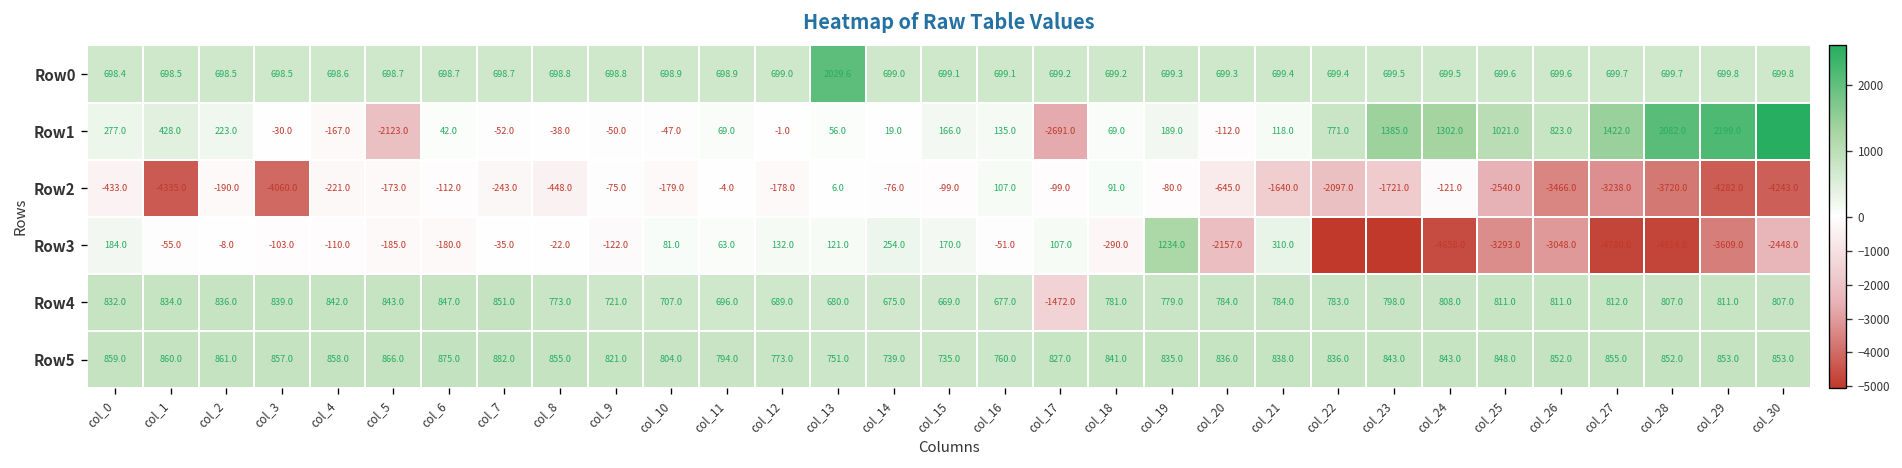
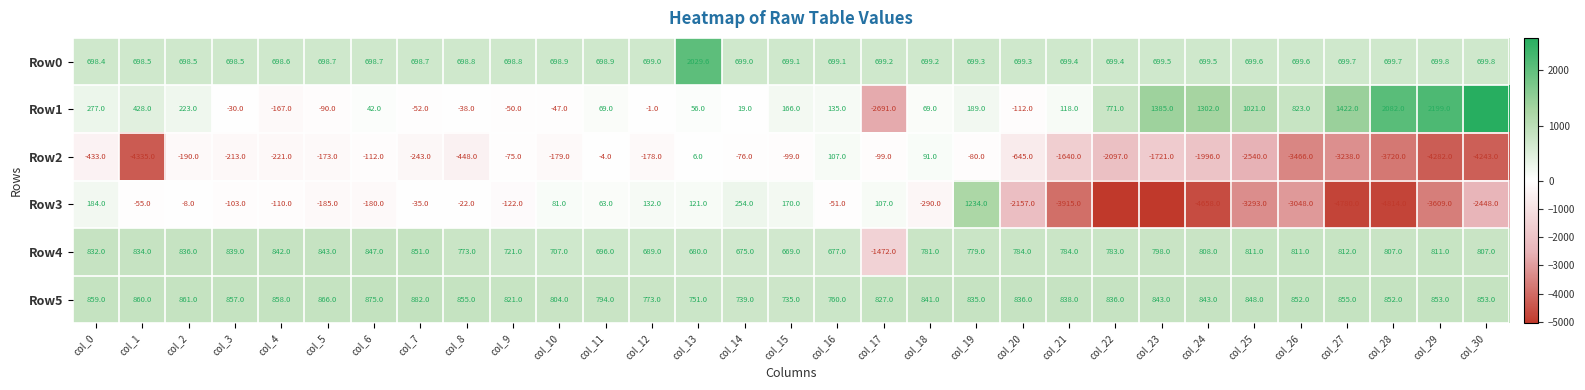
  {
    "Row0": {
      "col_0": 698.4,
      "col_1": 698.5,
      "col_2": 698.5,
      "col_3": 698.5,
      "col_4": 698.6,
      "col_5": 698.7,
      "col_6": 698.7,
      "col_7": 698.7,
      "col_8": 698.8,
      "col_9": 698.8,
      "col_10": 698.9,
      "col_11": 698.9,
      "col_12": 699.0,
      "col_13": 2029.6,
      "col_14": 699.0,
      "col_15": 699.1,
      "col_16": 699.1,
      "col_17": 699.2,
      "col_18": 699.2,
      "col_19": 699.3,
      "col_20": 699.3,
      "col_21": 699.4,
      "col_22": 699.4,
      "col_23": 699.5,
      "col_24": 699.5,
      "col_25": 699.6,
      "col_26": 699.6,
      "col_27": 699.7,
      "col_28": 699.7,
      "col_29": 699.8,
      "col_30": 699.8
    },
    "Row1": {
      "col_0": 277.0,
      "col_1": 428.0,
      "col_2": 223.0,
      "col_3": -30.0,
      "col_4": -167.0,
-     "col_5": -2123.0,
+     "col_5": -90.0,
      "col_6": 42.0,
      "col_7": -52.0,
      "col_8": -38.0,
      "col_9": -50.0,
      "col_10": -47.0,
      "col_11": 69.0,
      "col_12": -1.0,
      "col_13": 56.0,
      "col_14": 19.0,
      "col_15": 166.0,
      "col_16": 135.0,
      "col_17": -2691.0,
      "col_18": 69.0,
      "col_19": 189.0,
      "col_20": -112.0,
      "col_21": 118.0,
      "col_22": 771.0,
      "col_23": 1385.0,
      "col_24": 1302.0,
      "col_25": 1021.0,
      "col_26": 823.0,
      "col_27": 1422.0,
      "col_28": 2082.0
    },
    "Row2": {
      "col_0": -433.0,
      "col_2": -190.0,
-     "col_3": -4060.0,
+     "col_3": -213.0,
      "col_4": -221.0,
      "col_5": -173.0,
      "col_6": -112.0,
      "col_7": -243.0,
      "col_8": -448.0,
      "col_9": -75.0,
      "col_10": -179.0,
      "col_11": -4.0,
      "col_12": -178.0,
      "col_13": 6.0,
      "col_14": -76.0,
      "col_15": -99.0,
      "col_16": 107.0,
      "col_17": -99.0,
      "col_18": 91.0,
      "col_19": -80.0,
      "col_20": -645.0,
      "col_21": -1640.0,
      "col_22": -2097.0,
      "col_23": -1721.0,
-     "col_24": -121.0,
+     "col_24": -1996.0,
      "col_25": -2540.0,
      "col_26": -3466.0,
      "col_27": -3238.0,
      "col_28": -3720.0
    },
    "Row3": {
      "col_0": 184.0,
      "col_1": -55.0,
      "col_2": -8.0,
      "col_3": -103.0,
      "col_4": -110.0,
      "col_5": -185.0,
      "col_6": -180.0,
      "col_7": -35.0,
      "col_8": -22.0,
      "col_9": -122.0,
      "col_10": 81.0,
      "col_11": 63.0,
      "col_12": 132.0,
      "col_13": 121.0,
      "col_14": 254.0,
      "col_15": 170.0,
      "col_16": -51.0,
      "col_17": 107.0,
      "col_18": -290.0,
      "col_19": 1234.0,
      "col_20": -2157.0,
-     "col_21": 310.0,
+     "col_21": -3915.0,
      "col_25": -3293.0,
      "col_26": -3048.0,
      "col_29": -3609.0,
      "col_30": -2448.0
    },
    "Row4": {
      "col_0": 832.0,
      "col_1": 834.0,
      "col_2": 836.0,
      "col_3": 839.0,
      "col_4": 842.0,
      "col_5": 843.0,
      "col_6": 847.0,
      "col_7": 851.0,
      "col_8": 773.0,
      "col_9": 721.0,
      "col_10": 707.0,
      "col_11": 696.0,
      "col_12": 689.0,
      "col_13": 680.0,
      "col_14": 675.0,
      "col_15": 669.0,
      "col_16": 677.0,
      "col_17": -1472.0,
      "col_18": 781.0,
      "col_19": 779.0,
      "col_20": 784.0,
      "col_21": 784.0,
      "col_22": 783.0,
      "col_23": 798.0,
      "col_24": 808.0,
      "col_25": 811.0,
      "col_26": 811.0,
      "col_27": 812.0,
      "col_28": 807.0,
      "col_29": 811.0,
      "col_30": 807.0
    },
    "Row5": {
      "col_0": 859.0,
      "col_1": 860.0,
      "col_2": 861.0,
      "col_3": 857.0,
      "col_4": 858.0,
      "col_5": 866.0,
      "col_6": 875.0,
      "col_7": 882.0,
      "col_8": 855.0,
      "col_9": 821.0,
      "col_10": 804.0,
      "col_11": 794.0,
      "col_12": 773.0,
      "col_13": 751.0,
      "col_14": 739.0,
      "col_15": 735.0,
      "col_16": 760.0,
      "col_17": 827.0,
      "col_18": 841.0,
      "col_19": 835.0,
      "col_20": 836.0,
      "col_21": 838.0,
      "col_22": 836.0,
      "col_23": 843.0,
      "col_24": 843.0,
      "col_25": 848.0,
      "col_26": 852.0,
      "col_27": 855.0,
      "col_28": 852.0,
      "col_29": 853.0,
      "col_30": 853.0
    }
  }
